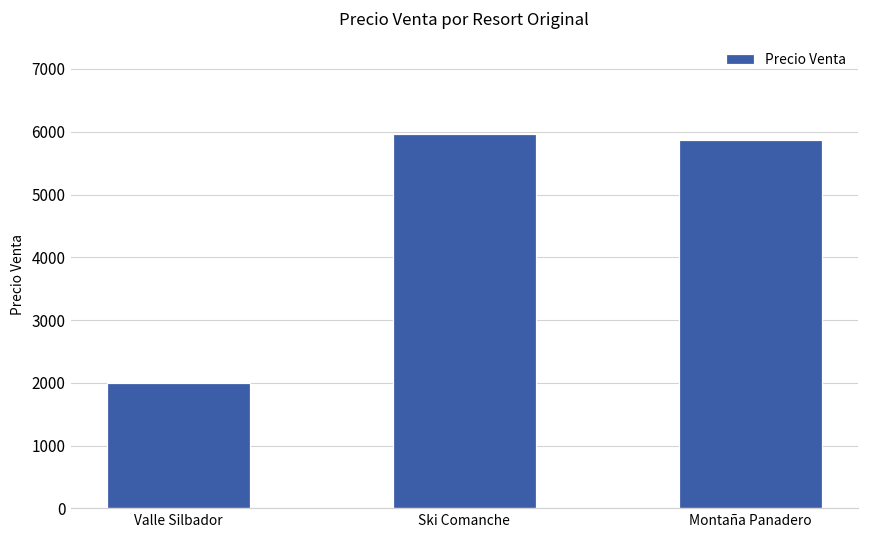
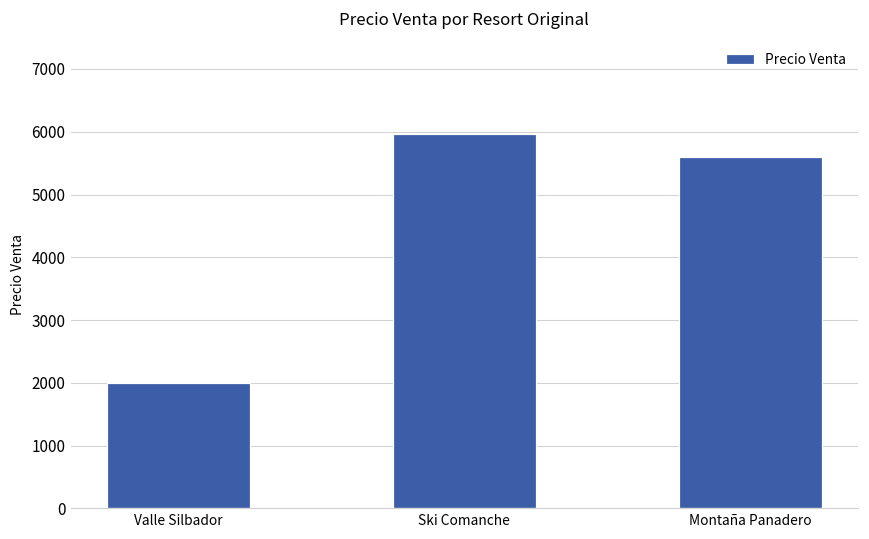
  {
    "Valle Silbador": 2000,
    "Ski Comanche": 6000,
-   "Montaña Panadero": 5900
+   "Montaña Panadero": 5600
  }
